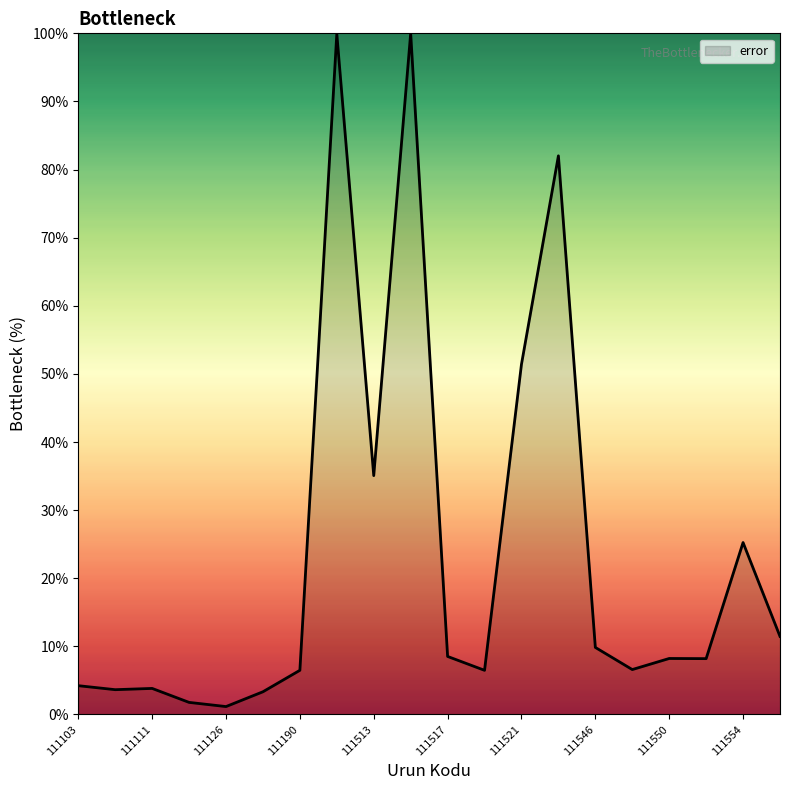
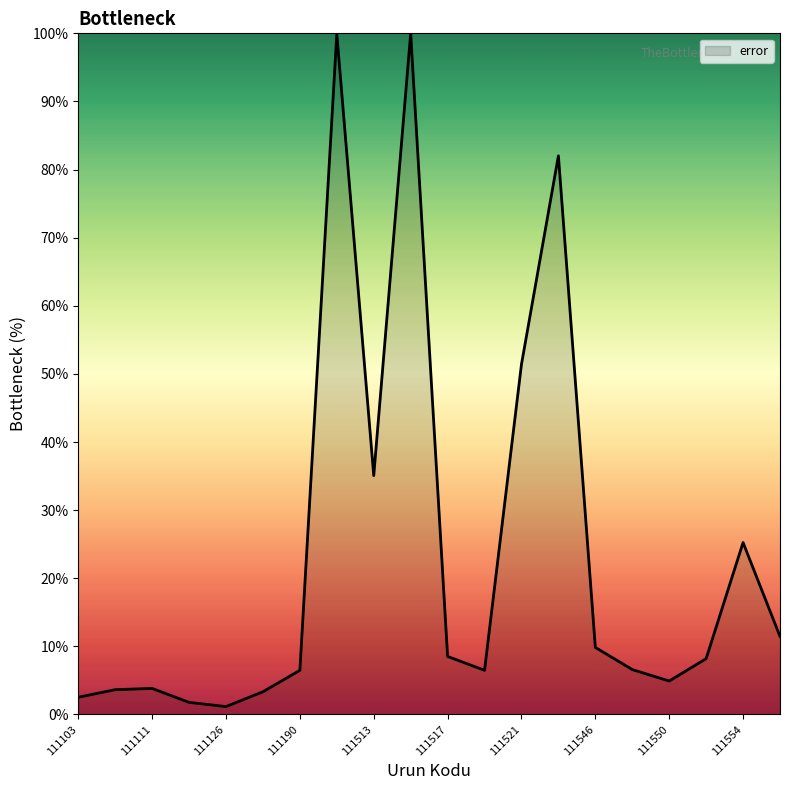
  {
-   "111103": "4%",
+   "111103": "3%",
    "111111": "4%",
    "111126": "1%",
    "111190": "6%",
    "111513": "35%",
    "111517": "9%",
    "111521": "51%",
    "111546": "10%",
-   "111550": "8%",
+   "111550": "5%",
    "111554": "25%"
  }
